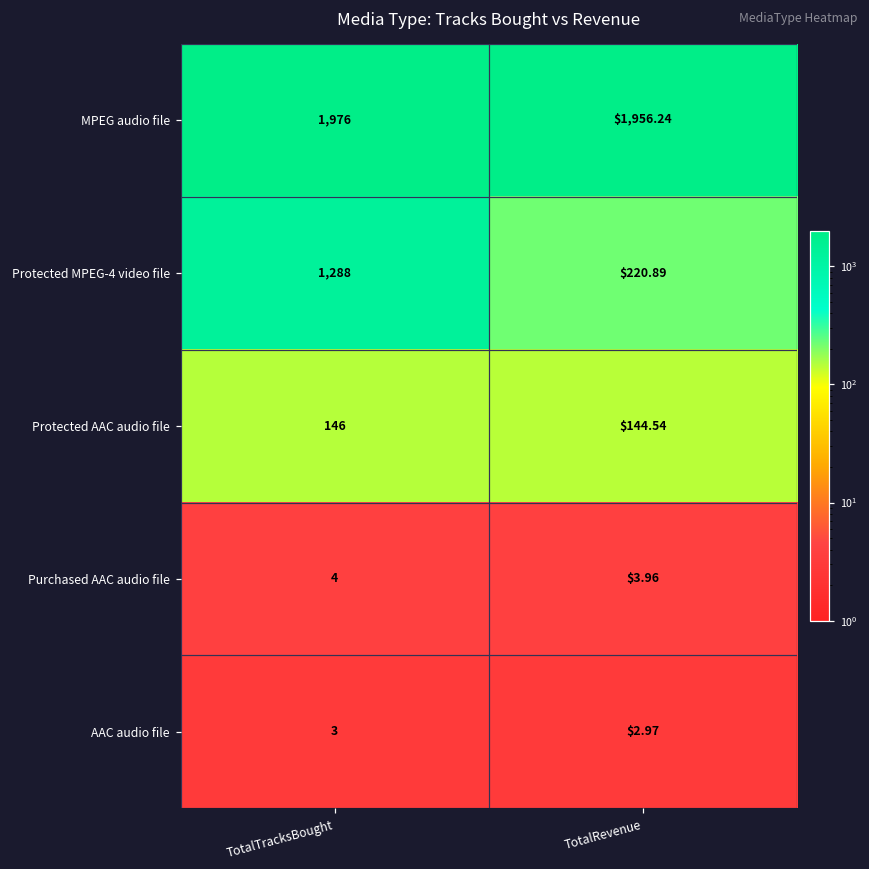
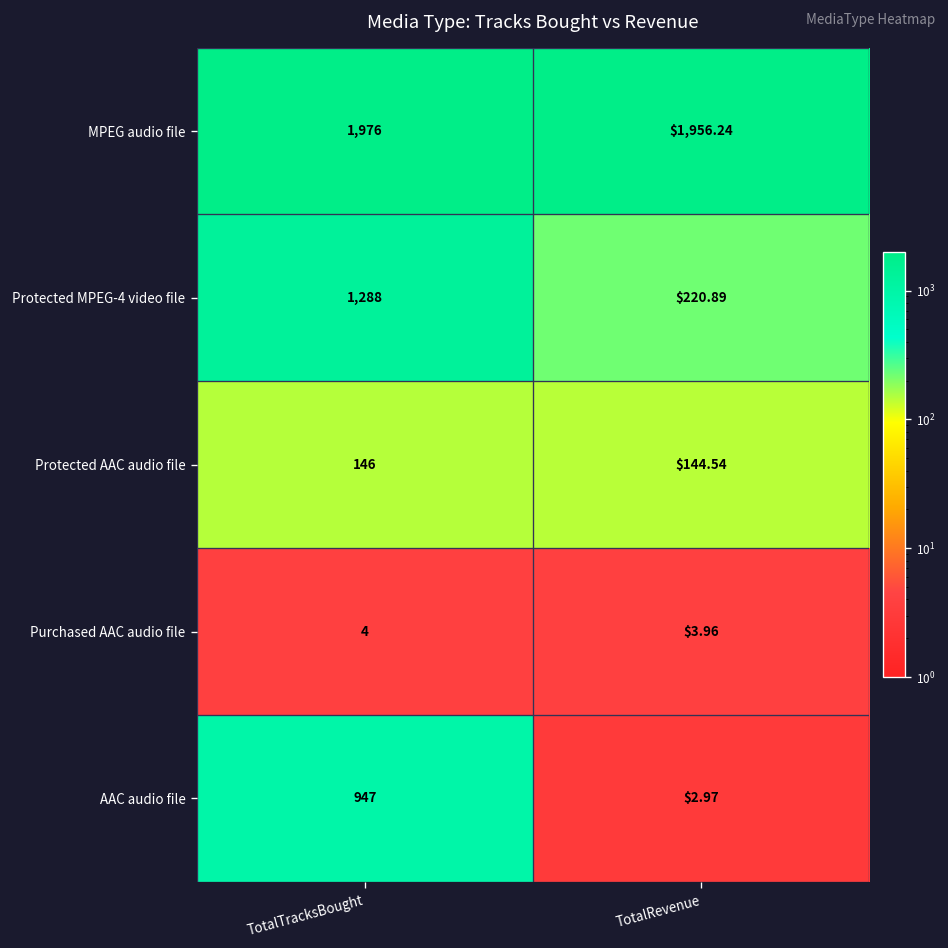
  {
    "MPEG audio file": {
      "TotalTracksBought": "1,976",
      "TotalRevenue": "$1,956.24"
    },
    "Protected MPEG-4 video file": {
      "TotalTracksBought": "1,288",
      "TotalRevenue": "$220.89"
    },
    "Protected AAC audio file": {
      "TotalTracksBought": "146",
      "TotalRevenue": "$144.54"
    },
    "Purchased AAC audio file": {
      "TotalTracksBought": "4",
      "TotalRevenue": "$3.96"
    },
    "AAC audio file": {
-     "TotalTracksBought": "3",
+     "TotalTracksBought": "947",
      "TotalRevenue": "$2.97"
    }
  }
